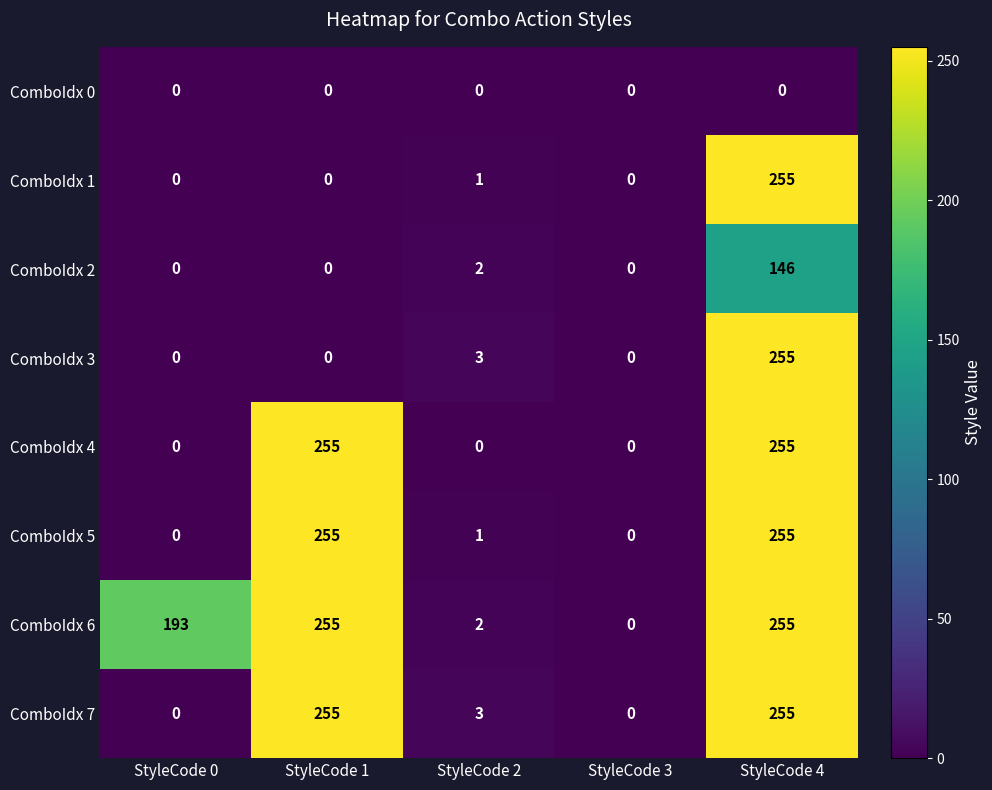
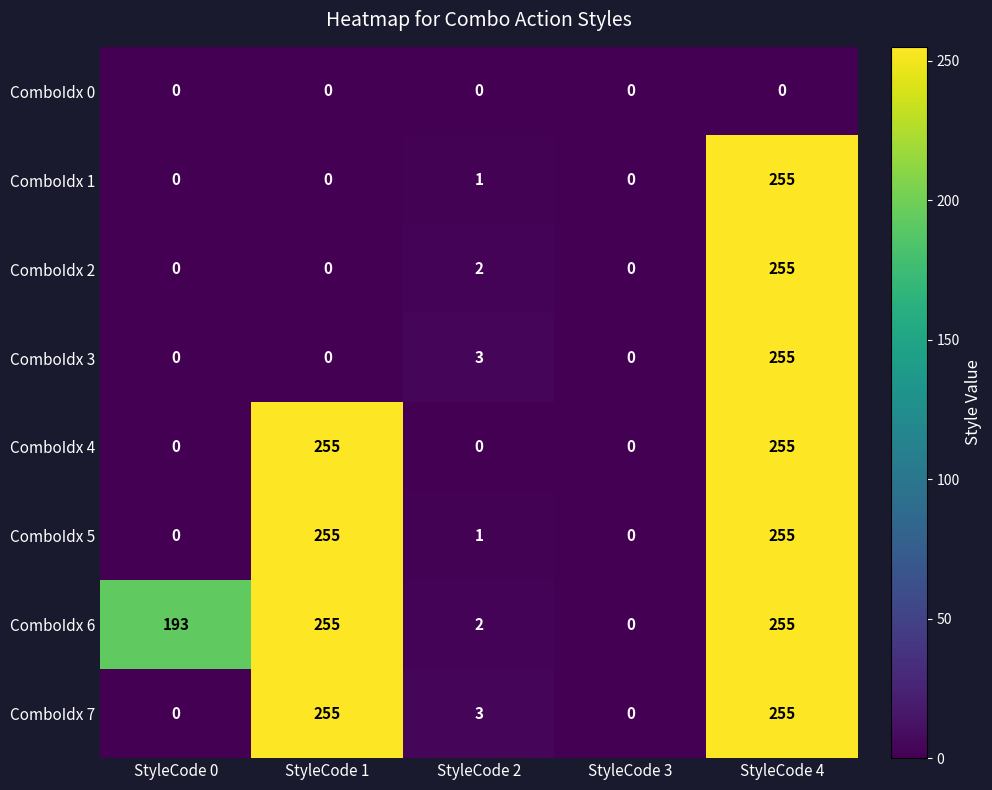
  {
    "ComboIdx 0": {
      "StyleCode 0": 0,
      "StyleCode 1": 0,
      "StyleCode 2": 0,
      "StyleCode 3": 0,
      "StyleCode 4": 0
    },
    "ComboIdx 1": {
      "StyleCode 0": 0,
      "StyleCode 1": 0,
      "StyleCode 2": 1,
      "StyleCode 3": 0,
      "StyleCode 4": 255
    },
    "ComboIdx 2": {
      "StyleCode 0": 0,
      "StyleCode 1": 0,
      "StyleCode 2": 2,
      "StyleCode 3": 0,
-     "StyleCode 4": 146
+     "StyleCode 4": 255
    },
    "ComboIdx 3": {
      "StyleCode 0": 0,
      "StyleCode 1": 0,
      "StyleCode 2": 3,
      "StyleCode 3": 0,
      "StyleCode 4": 255
    },
    "ComboIdx 4": {
      "StyleCode 0": 0,
      "StyleCode 1": 255,
      "StyleCode 2": 0,
      "StyleCode 3": 0,
      "StyleCode 4": 255
    },
    "ComboIdx 5": {
      "StyleCode 0": 0,
      "StyleCode 1": 255,
      "StyleCode 2": 1,
      "StyleCode 3": 0,
      "StyleCode 4": 255
    },
    "ComboIdx 6": {
      "StyleCode 0": 193,
      "StyleCode 1": 255,
      "StyleCode 2": 2,
      "StyleCode 3": 0,
      "StyleCode 4": 255
    },
    "ComboIdx 7": {
      "StyleCode 0": 0,
      "StyleCode 1": 255,
      "StyleCode 2": 3,
      "StyleCode 3": 0,
      "StyleCode 4": 255
    }
  }
